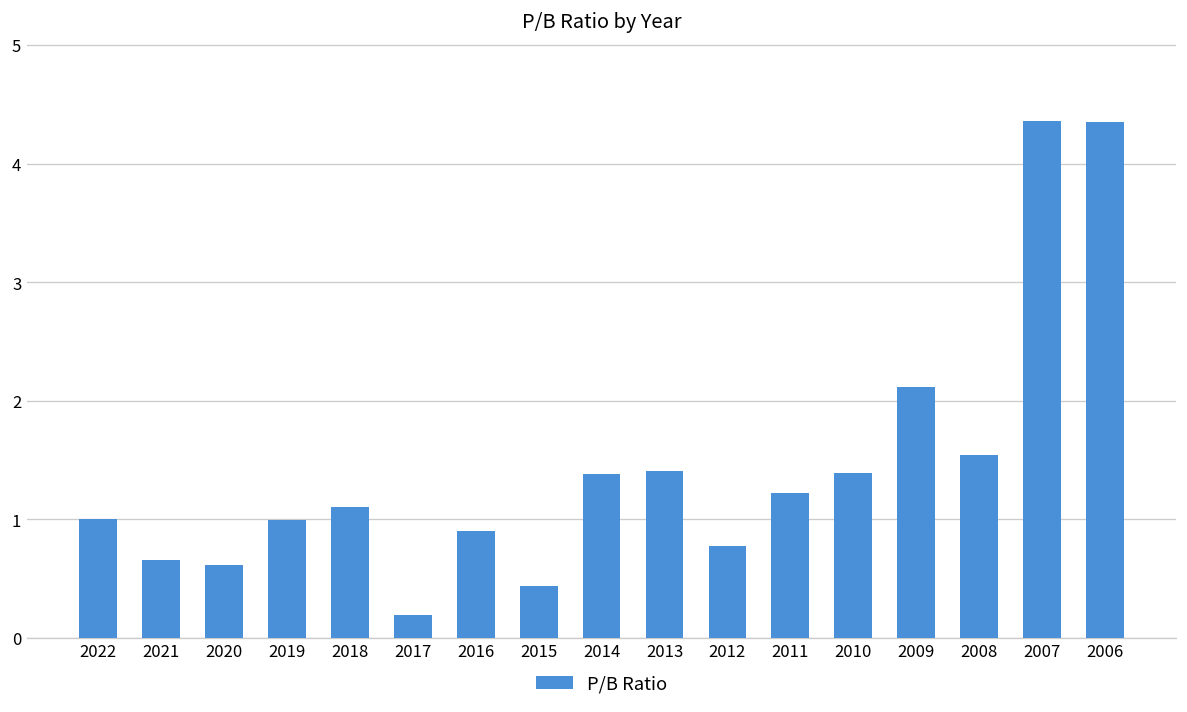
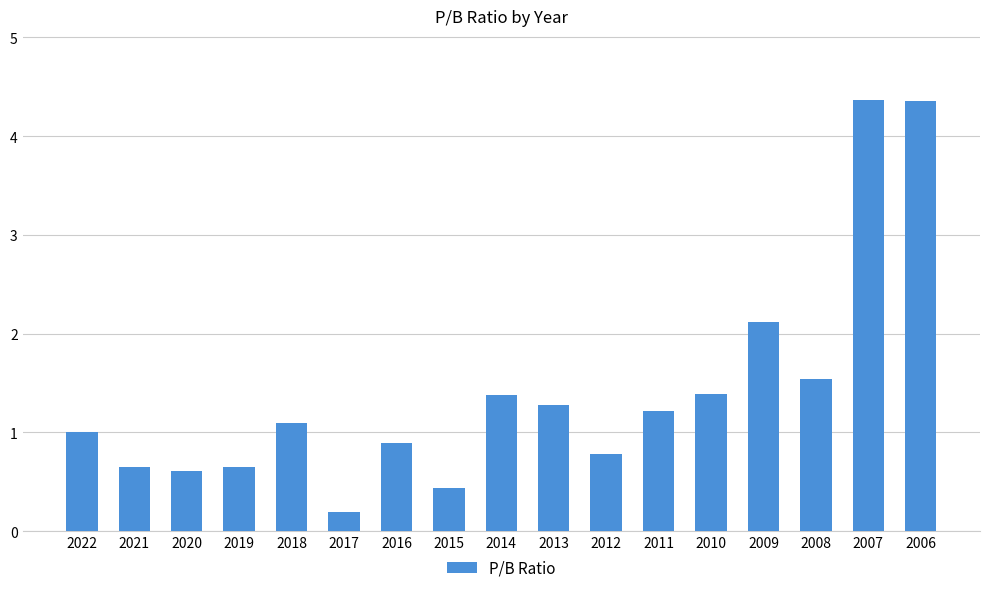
  {
    "2022": 1.0,
    "2021": 0.7,
    "2020": 0.6,
-   "2019": 1.0,
+   "2019": 0.6,
    "2018": 1.1,
    "2017": 0.2,
    "2016": 0.9,
    "2015": 0.4,
    "2014": 1.4,
-   "2013": 1.4,
+   "2013": 1.3,
    "2012": 0.8,
    "2011": 1.2,
    "2010": 1.4,
    "2009": 2.1,
    "2008": 1.5,
    "2007": 4.4,
    "2006": 4.4
  }
